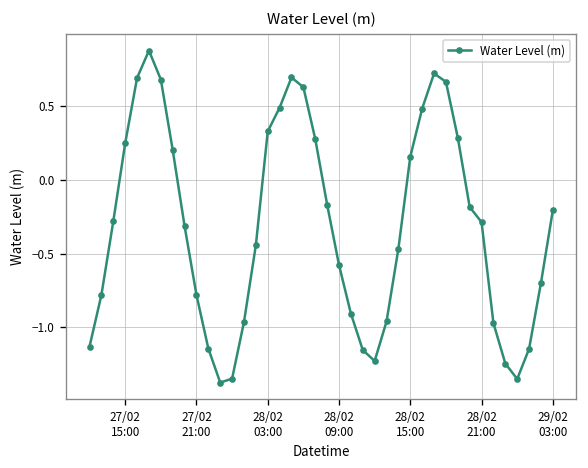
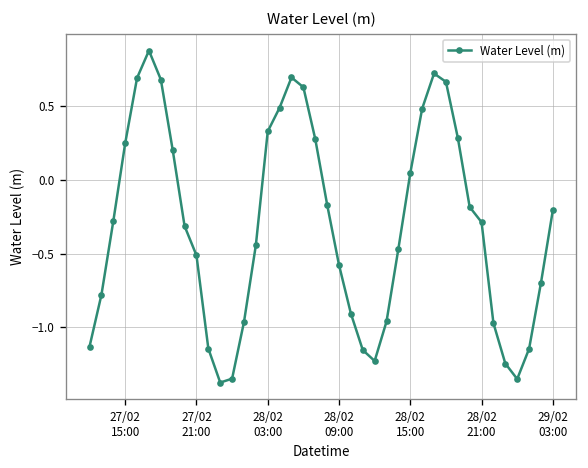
  {
    "27/02 15:00": 0.25,
-   "27/02 21:00": -0.78,
+   "27/02 21:00": -0.51,
    "28/02 03:00": 0.33,
    "28/02 09:00": -0.58,
-   "28/02 15:00": 0.16,
+   "28/02 15:00": 0.05,
    "28/02 21:00": -0.29,
    "29/02 03:00": -0.21
  }
